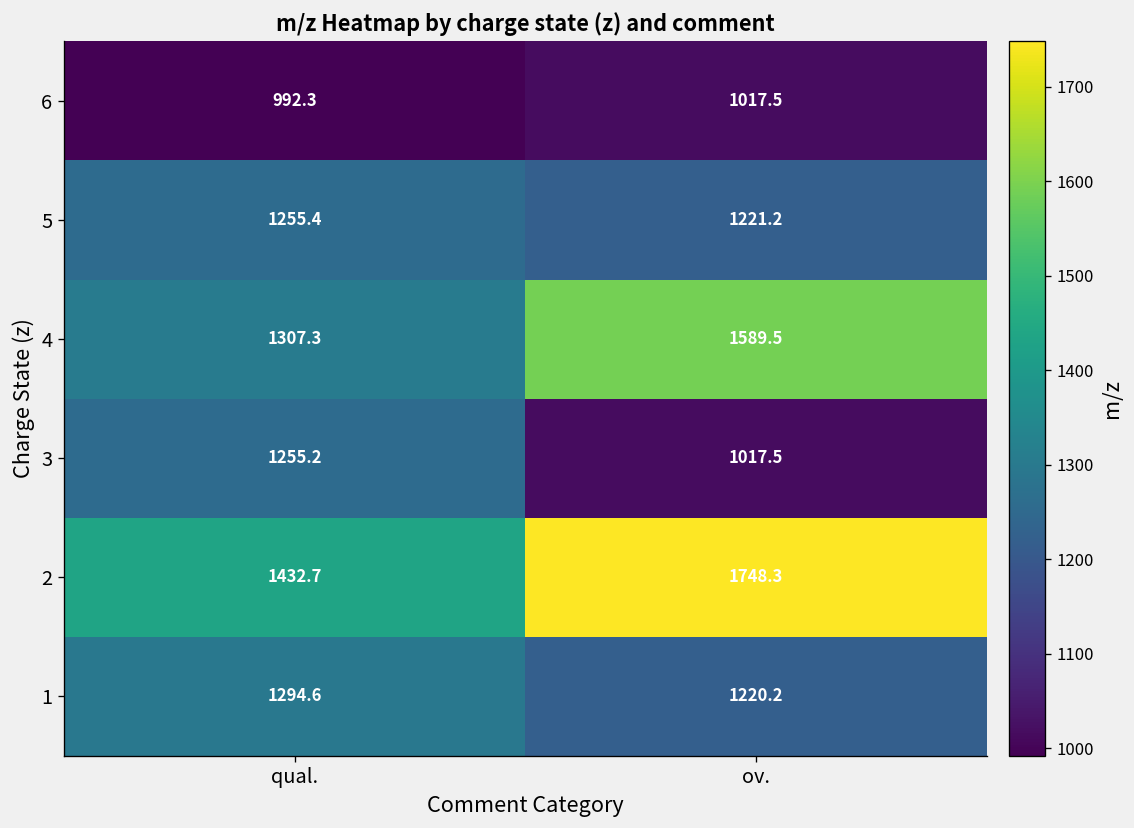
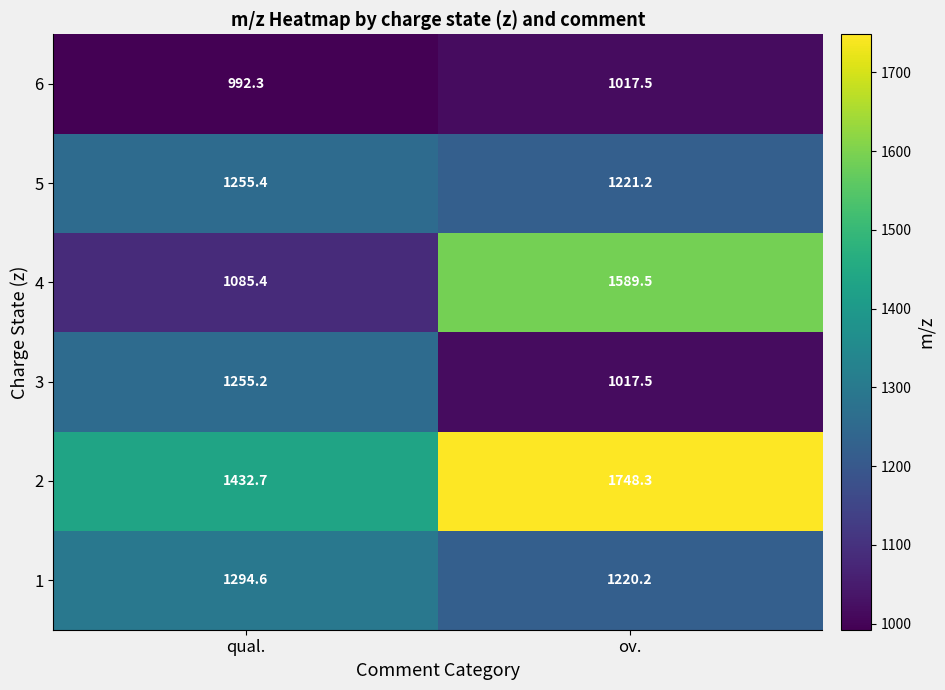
  {
    "6": {
      "qual.": 992.3,
      "ov.": 1017.5
    },
    "5": {
      "qual.": 1255.4,
      "ov.": 1221.2
    },
    "4": {
-     "qual.": 1307.3,
+     "qual.": 1085.4,
      "ov.": 1589.5
    },
    "3": {
      "qual.": 1255.2,
      "ov.": 1017.5
    },
    "2": {
      "qual.": 1432.7,
      "ov.": 1748.3
    },
    "1": {
      "qual.": 1294.6,
      "ov.": 1220.2
    }
  }
